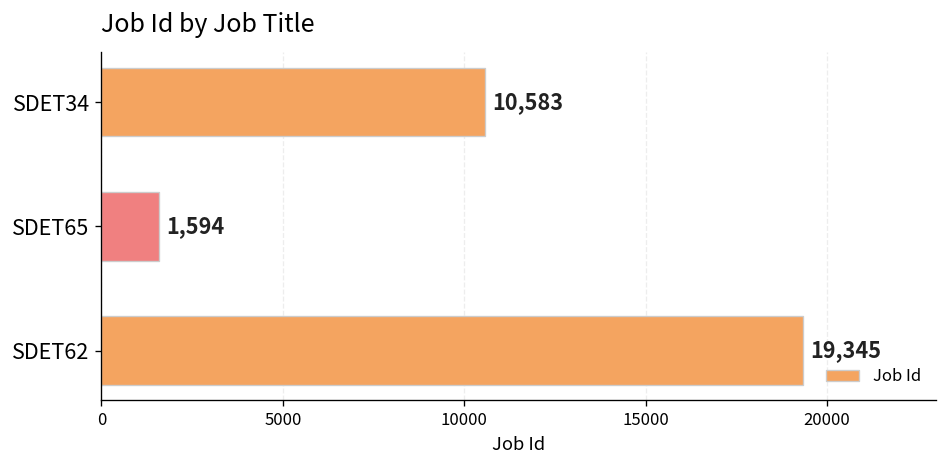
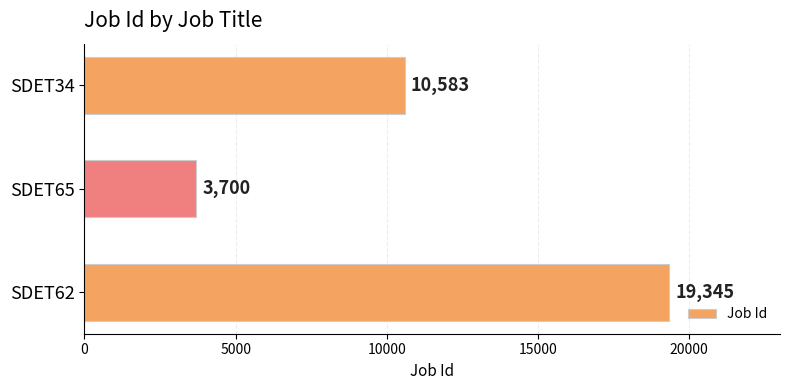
  {
    "SDET34": "10,583",
-   "SDET65": "1,594",
+   "SDET65": "3,700",
    "SDET62": "19,345"
  }
